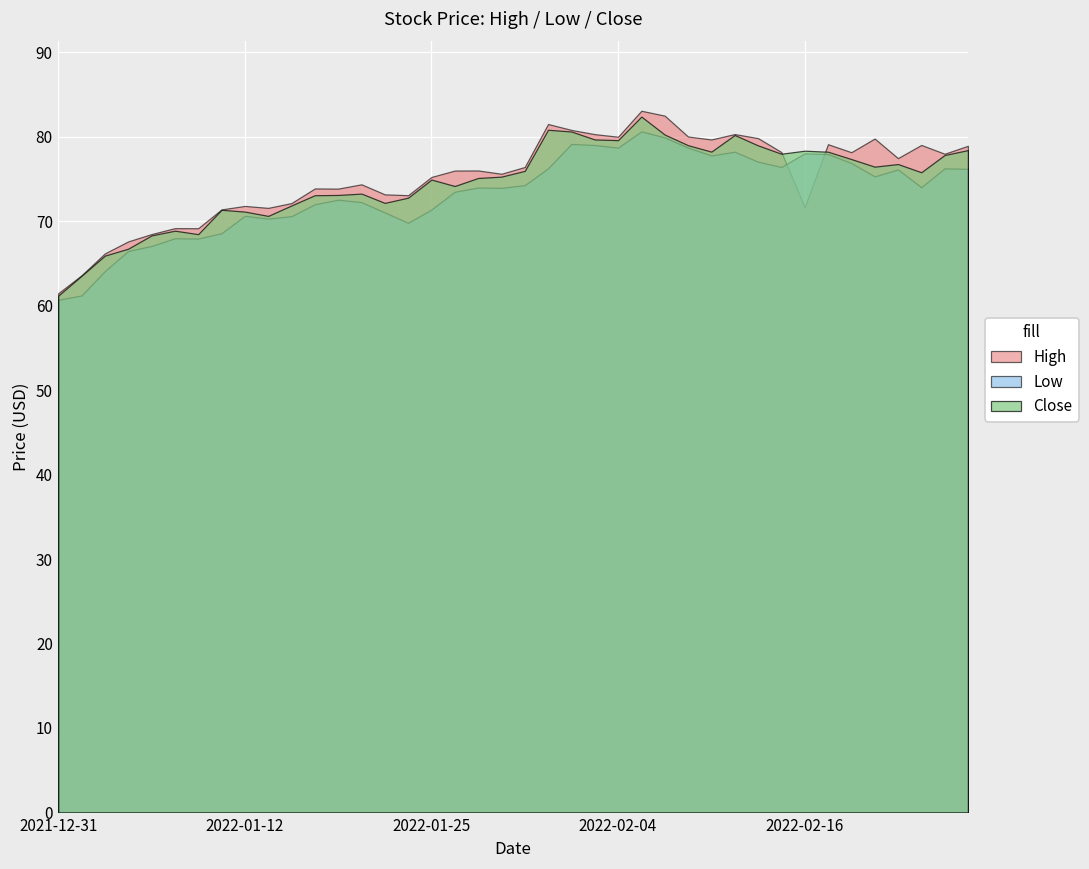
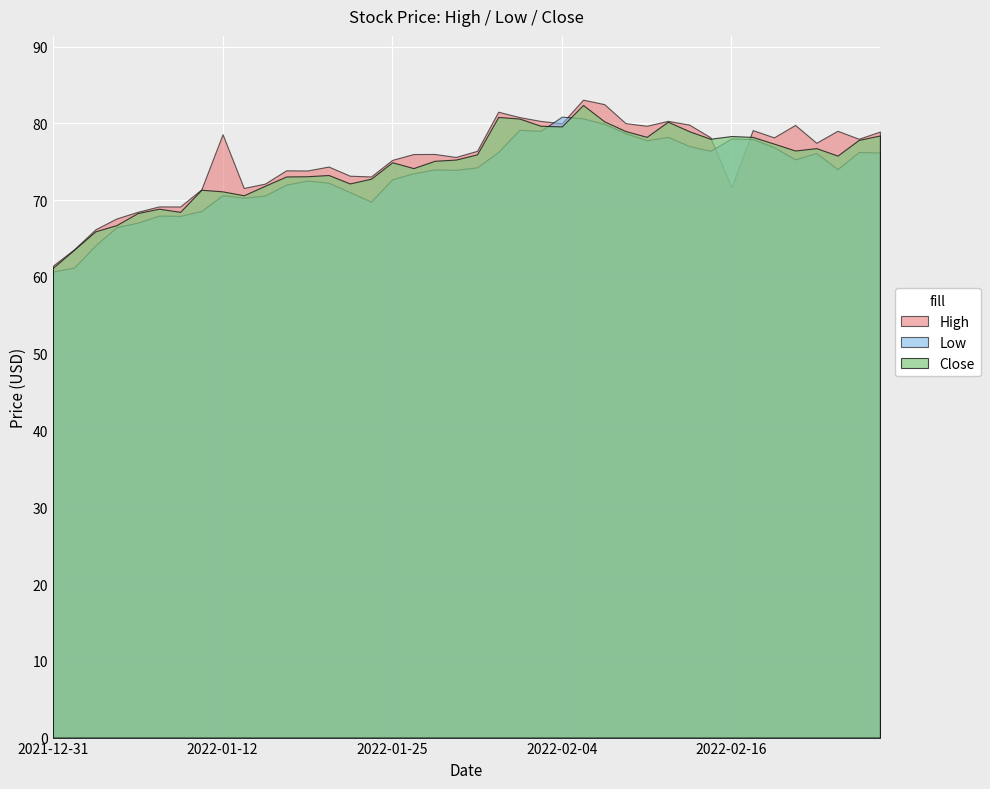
  {
    "High": {
-     "2022-01-12": 72,
+     "2022-01-12": 79,
      "2022-02-04": 80,
      "2022-02-16": 72
    },
    "Low": {
      "2021-12-31": 61,
      "2022-01-12": 71,
-     "2022-01-25": 71,
-     "2022-02-04": 79
+     "2022-01-25": 73,
+     "2022-02-04": 81
    },
    "Close": {
      "2022-01-12": 71,
      "2022-02-04": 80
    }
  }
